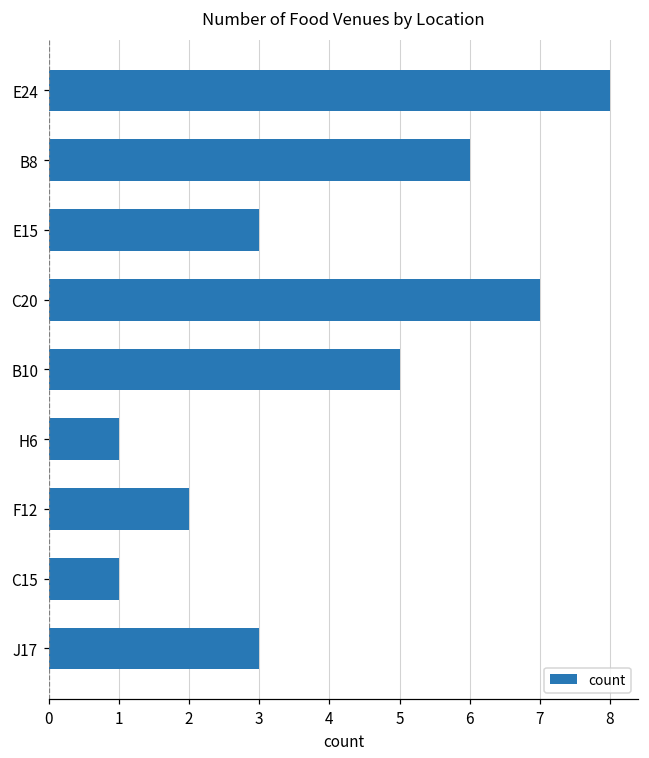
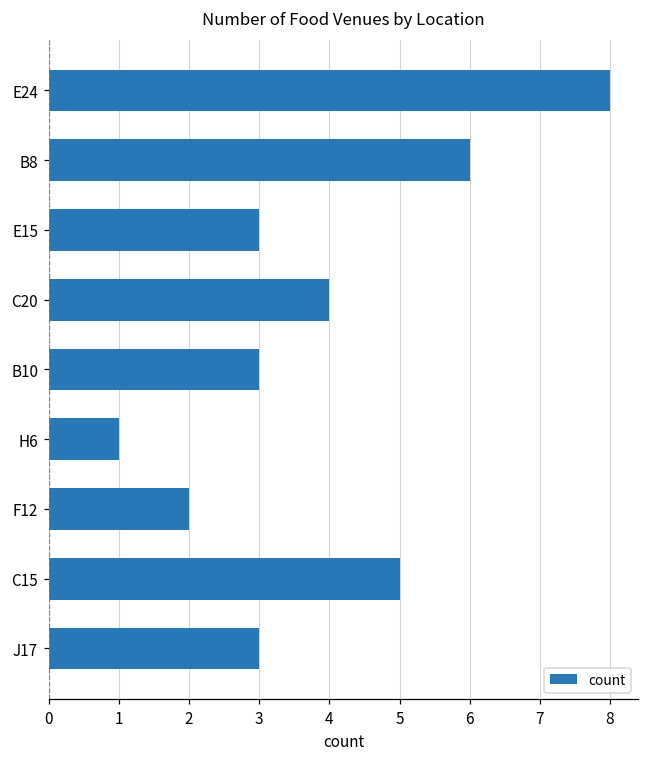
  {
    "E24": 8,
    "B8": 6,
    "E15": 3,
-   "C20": 7,
-   "B10": 5,
+   "C20": 4,
+   "B10": 3,
    "H6": 1,
    "F12": 2,
-   "C15": 1,
+   "C15": 5,
    "J17": 3
  }
